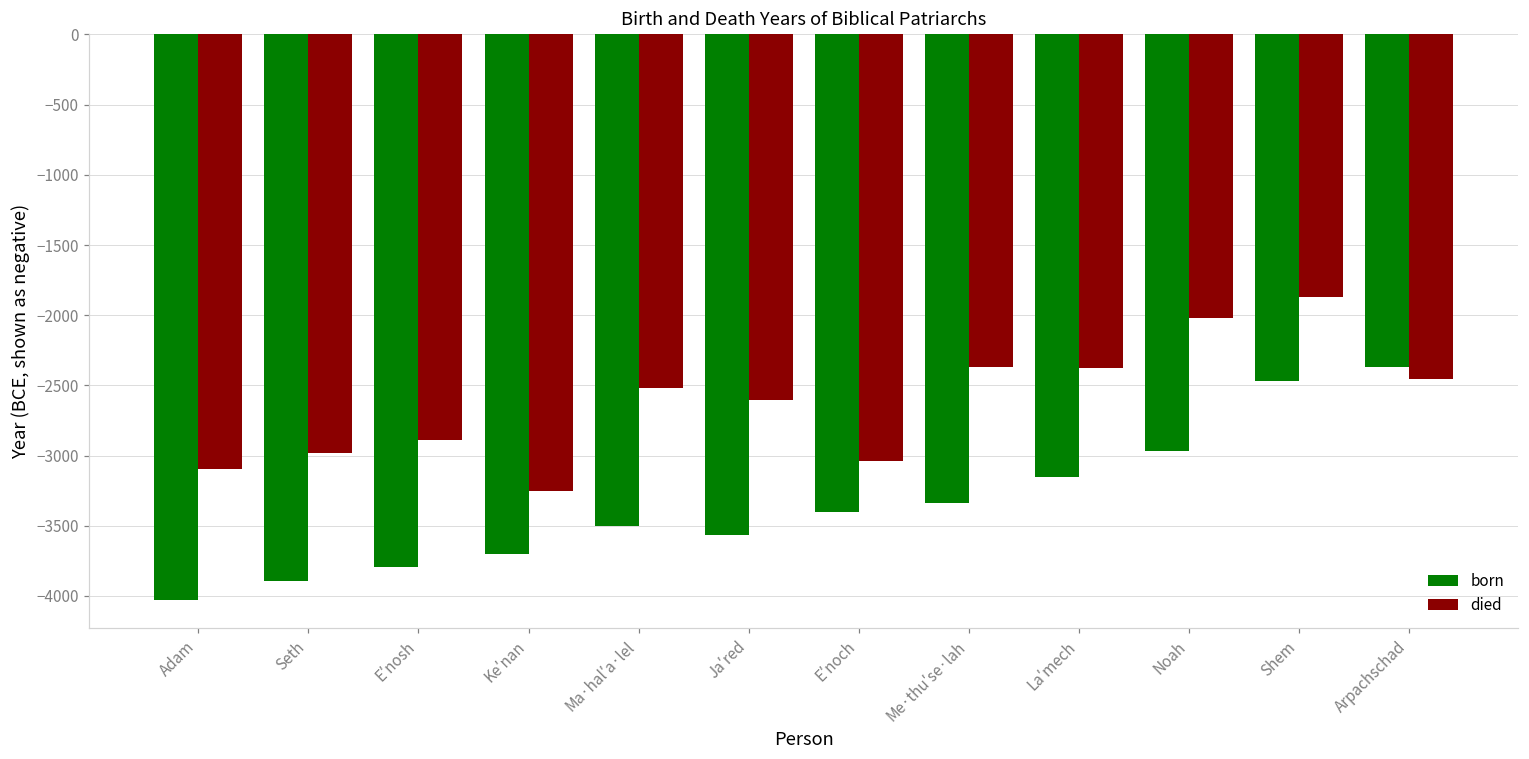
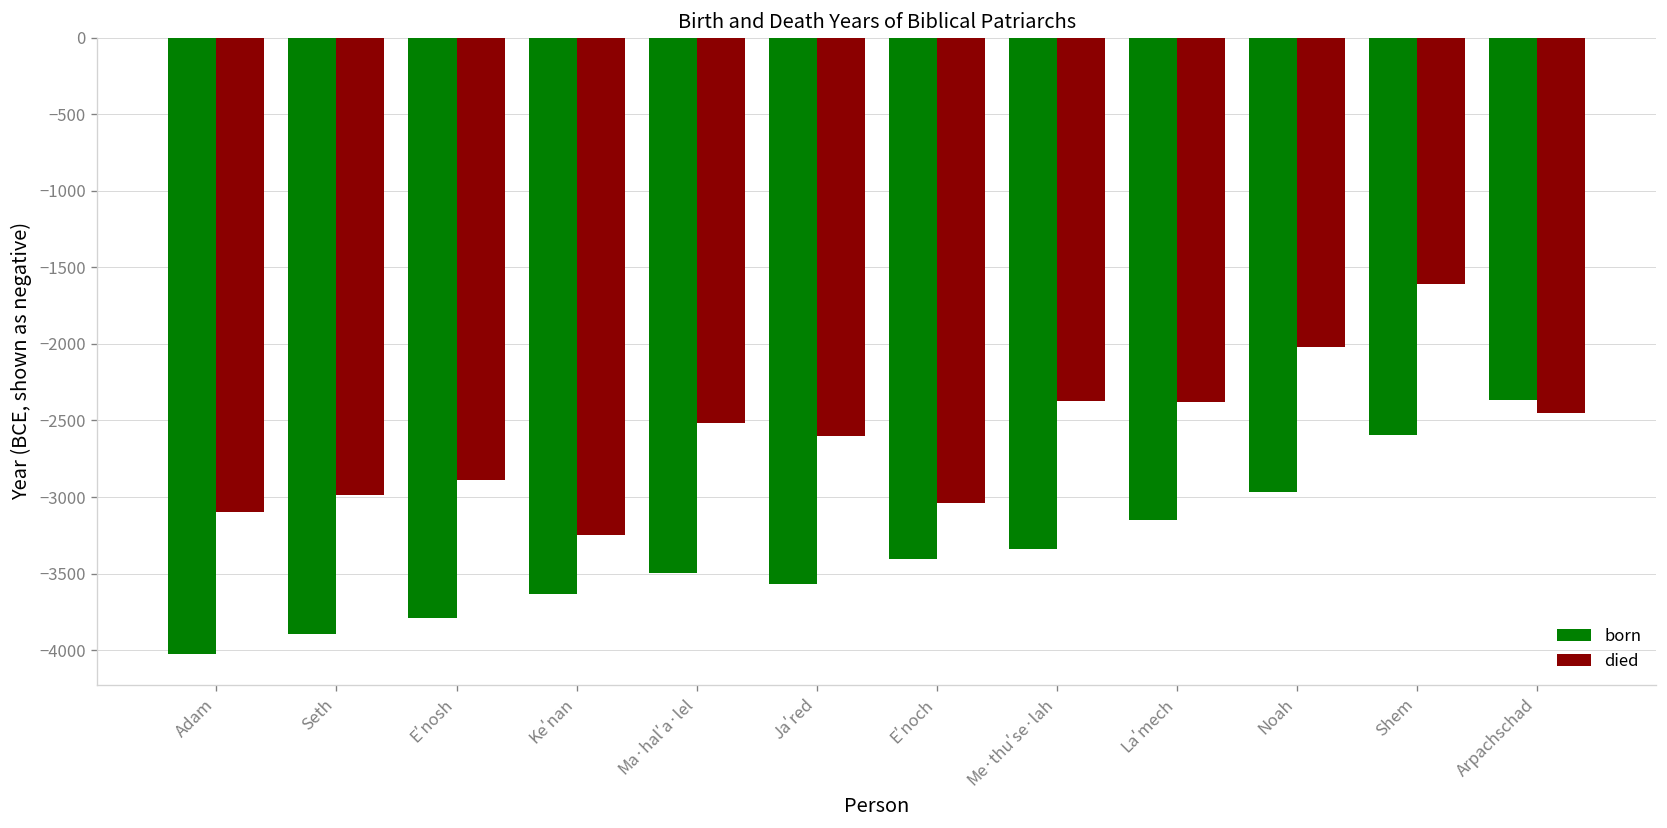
  {
    "born": {
      "Adam": -4030,
      "Seth": -3900,
      "Eʹnosh": -3790,
-     "Keʹnan": -3700,
+     "Keʹnan": -3630,
      "Ma·halʹa·lel": -3500,
      "Jaʹred": -3570,
      "Eʹnoch": -3400,
      "Me·thuʹse·lah": -3340,
      "Laʹmech": -3150,
      "Noah": -2970,
-     "Shem": -2470,
+     "Shem": -2600,
      "Arpachschad": -2370
    },
    "died": {
      "Adam": -3100,
      "Seth": -2980,
      "Eʹnosh": -2890,
      "Keʹnan": -3250,
      "Ma·halʹa·lel": -2520,
      "Jaʹred": -2600,
      "Eʹnoch": -3040,
      "Me·thuʹse·lah": -2370,
      "Laʹmech": -2380,
      "Noah": -2020,
-     "Shem": -1870,
+     "Shem": -1610,
      "Arpachschad": -2450
    }
  }
